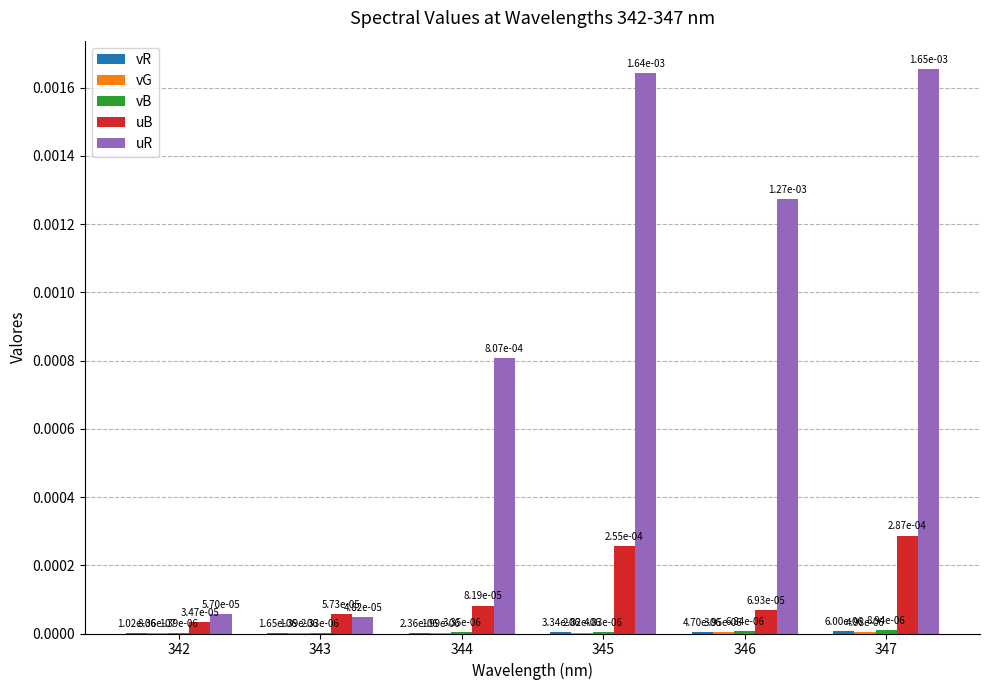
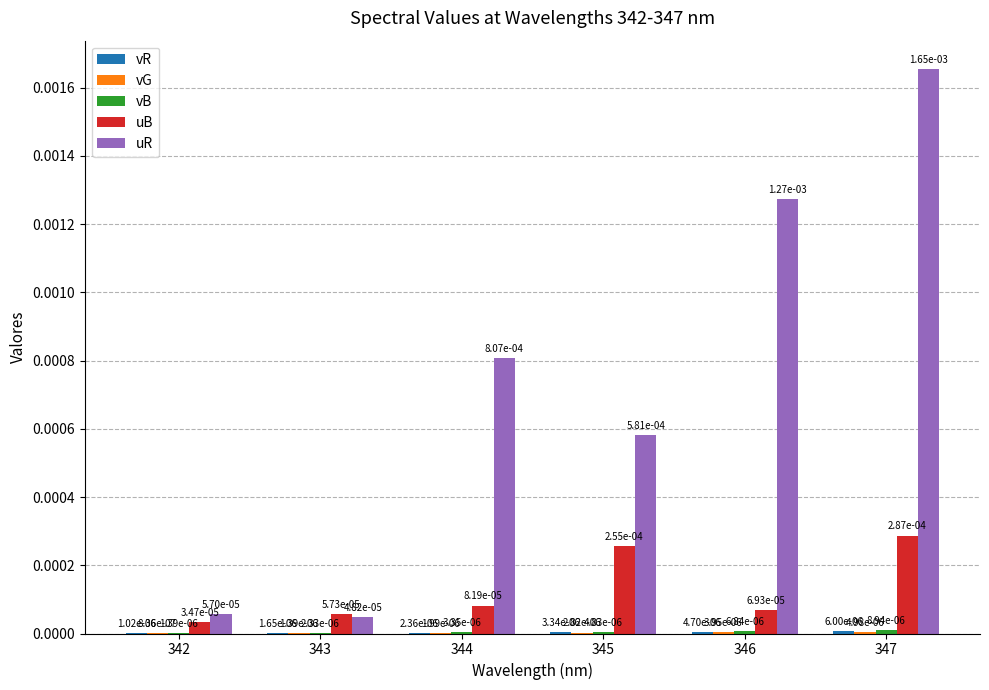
  {
    "uB": {
      "344": "8.19e-05",
      "345": "2.55e-04",
      "346": "6.93e-05",
      "347": "2.87e-04"
    },
    "uR": {
      "342": "5.70e-05",
      "344": "8.07e-04",
-     "345": "1.64e-03",
+     "345": "5.81e-04",
      "346": "1.27e-03",
      "347": "1.65e-03"
    }
  }
